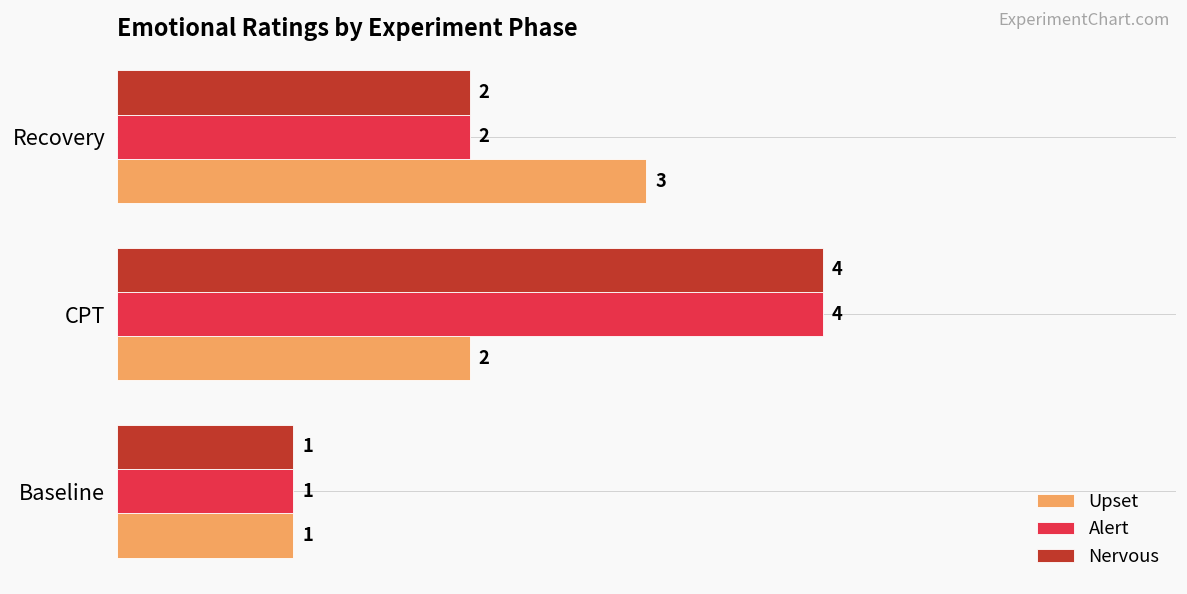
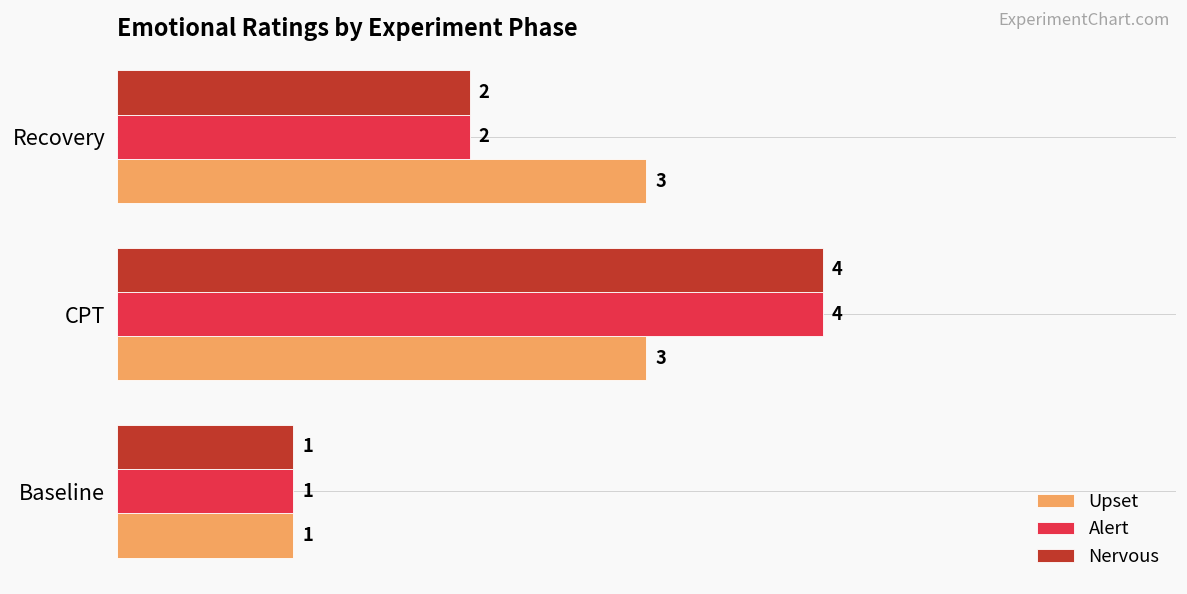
  {
    "Upset": {
      "Recovery": 3,
-     "CPT": 2,
+     "CPT": 3,
      "Baseline": 1
    }
  }
